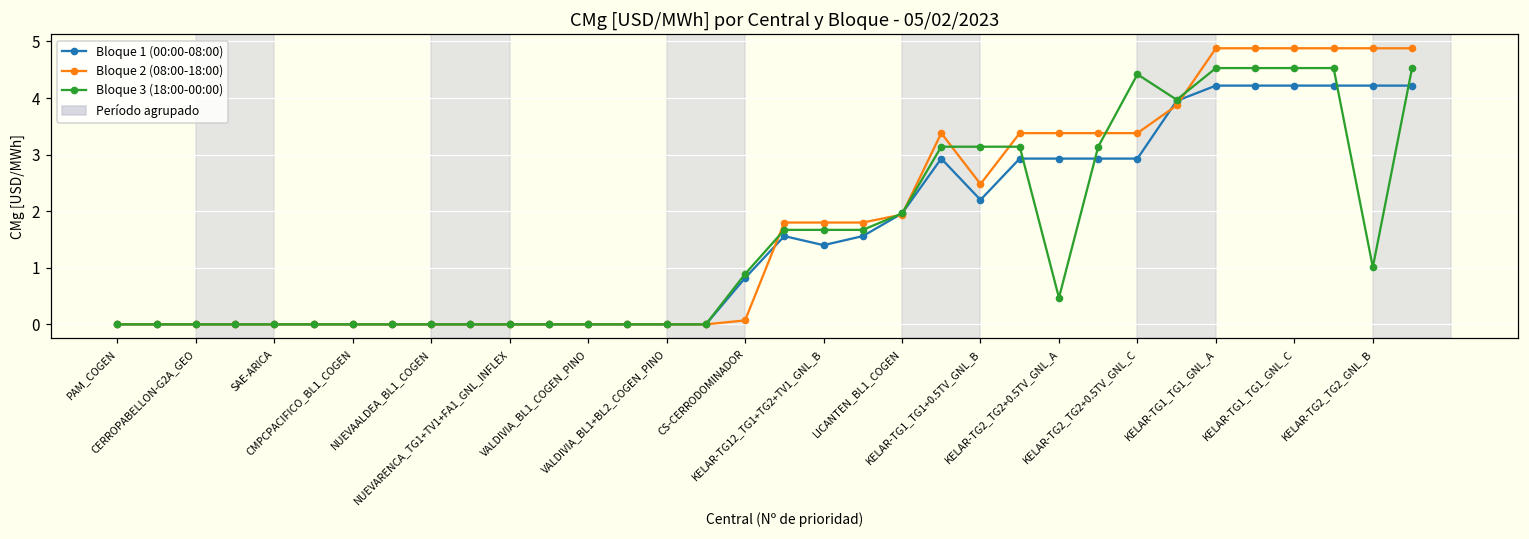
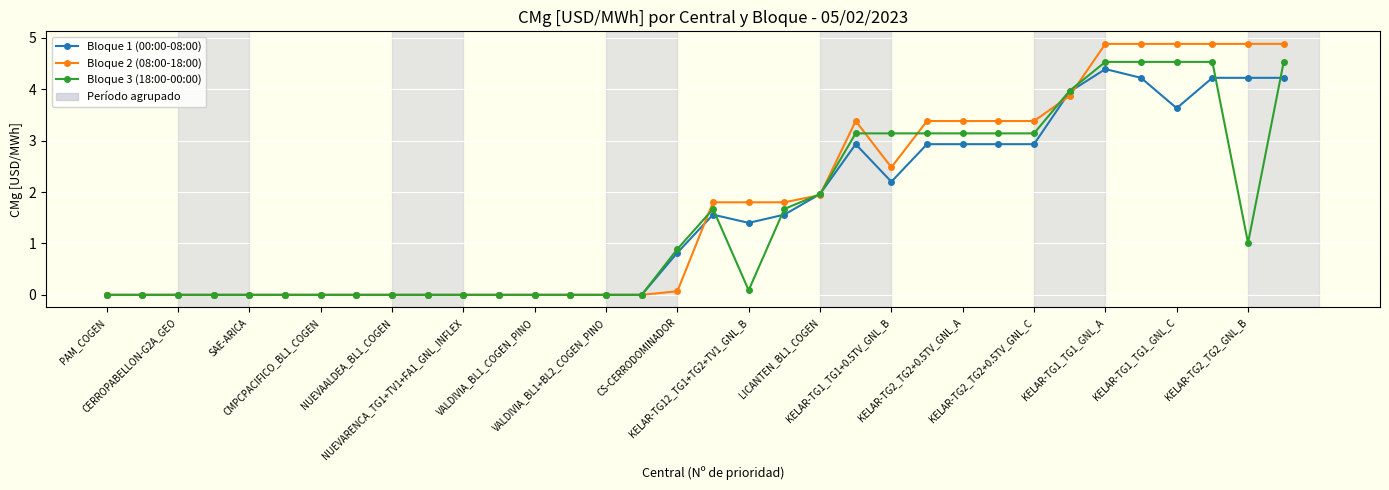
  {
    "Bloque 1 (00:00-08:00)": {
      "CS-CERRODOMINADOR": 0.8,
      "KELAR-TG12_TG1+TG2+TV1_GNL_B": 1.4,
      "KELAR-TG1_TG1+0.5TV_GNL_B": 2.2,
      "KELAR-TG2_TG2+0.5TV_GNL_A": 2.9,
      "KELAR-TG2_TG2+0.5TV_GNL_C": 2.9,
-     "KELAR-TG1_TG1_GNL_A": 4.2,
-     "KELAR-TG1_TG1_GNL_C": 4.2,
+     "KELAR-TG1_TG1_GNL_A": 4.4,
+     "KELAR-TG1_TG1_GNL_C": 3.6,
      "KELAR-TG2_TG2_GNL_B": 4.2
    },
    "Bloque 2 (08:00-18:00)": {
      "CS-CERRODOMINADOR": 0.1,
      "KELAR-TG12_TG1+TG2+TV1_GNL_B": 1.8,
      "KELAR-TG1_TG1+0.5TV_GNL_B": 2.5,
      "KELAR-TG2_TG2+0.5TV_GNL_A": 3.4,
      "KELAR-TG2_TG2+0.5TV_GNL_C": 3.4,
      "KELAR-TG1_TG1_GNL_A": 4.9,
      "KELAR-TG1_TG1_GNL_C": 4.9,
      "KELAR-TG2_TG2_GNL_B": 4.9
    },
    "Bloque 3 (18:00-00:00)": {
      "CS-CERRODOMINADOR": 0.9,
-     "KELAR-TG12_TG1+TG2+TV1_GNL_B": 1.7,
+     "KELAR-TG12_TG1+TG2+TV1_GNL_B": 0.1,
      "KELAR-TG1_TG1+0.5TV_GNL_B": 3.1,
-     "KELAR-TG2_TG2+0.5TV_GNL_A": 0.5,
-     "KELAR-TG2_TG2+0.5TV_GNL_C": 4.4,
+     "KELAR-TG2_TG2+0.5TV_GNL_A": 3.1,
+     "KELAR-TG2_TG2+0.5TV_GNL_C": 3.1,
      "KELAR-TG1_TG1_GNL_A": 4.5,
      "KELAR-TG1_TG1_GNL_C": 4.5,
      "KELAR-TG2_TG2_GNL_B": 1.0
    }
  }
